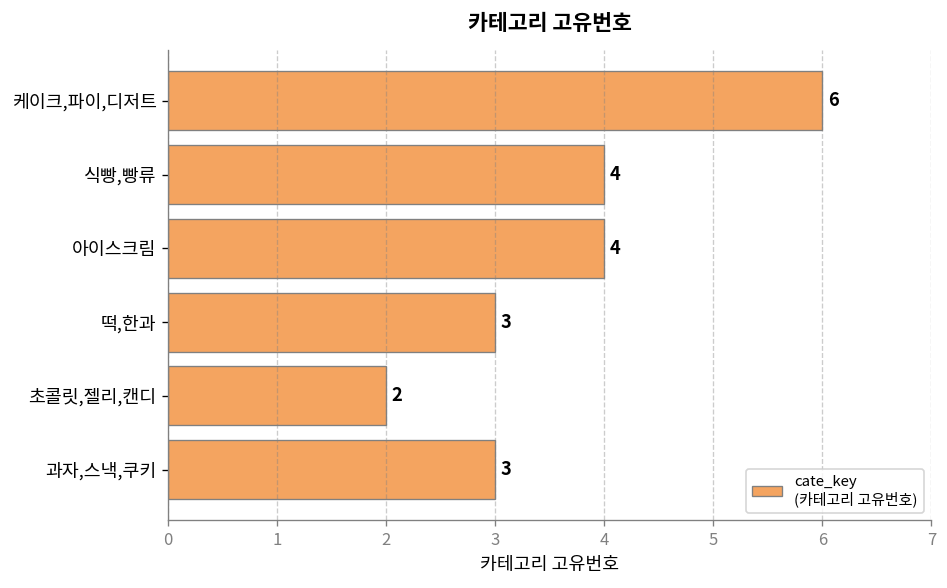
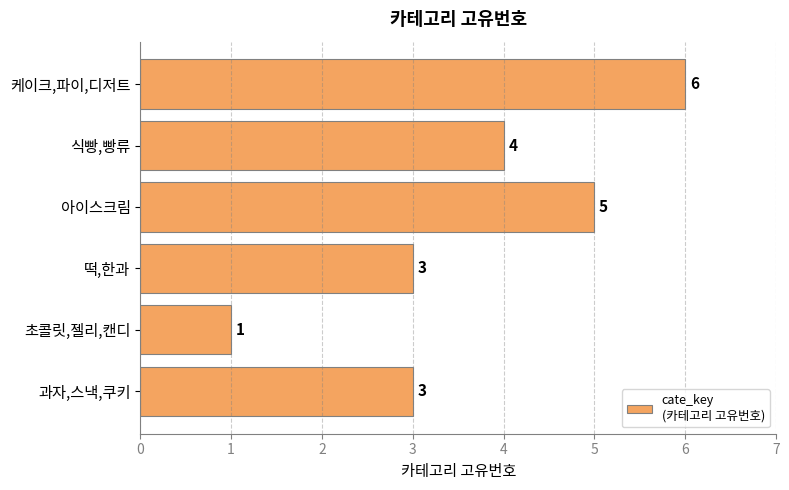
  {
    "케이크,파이,디저트": 6,
    "식빵,빵류": 4,
-   "아이스크림": 4,
+   "아이스크림": 5,
    "떡,한과": 3,
-   "초콜릿,젤리,캔디": 2,
+   "초콜릿,젤리,캔디": 1,
    "과자,스낵,쿠키": 3
  }
